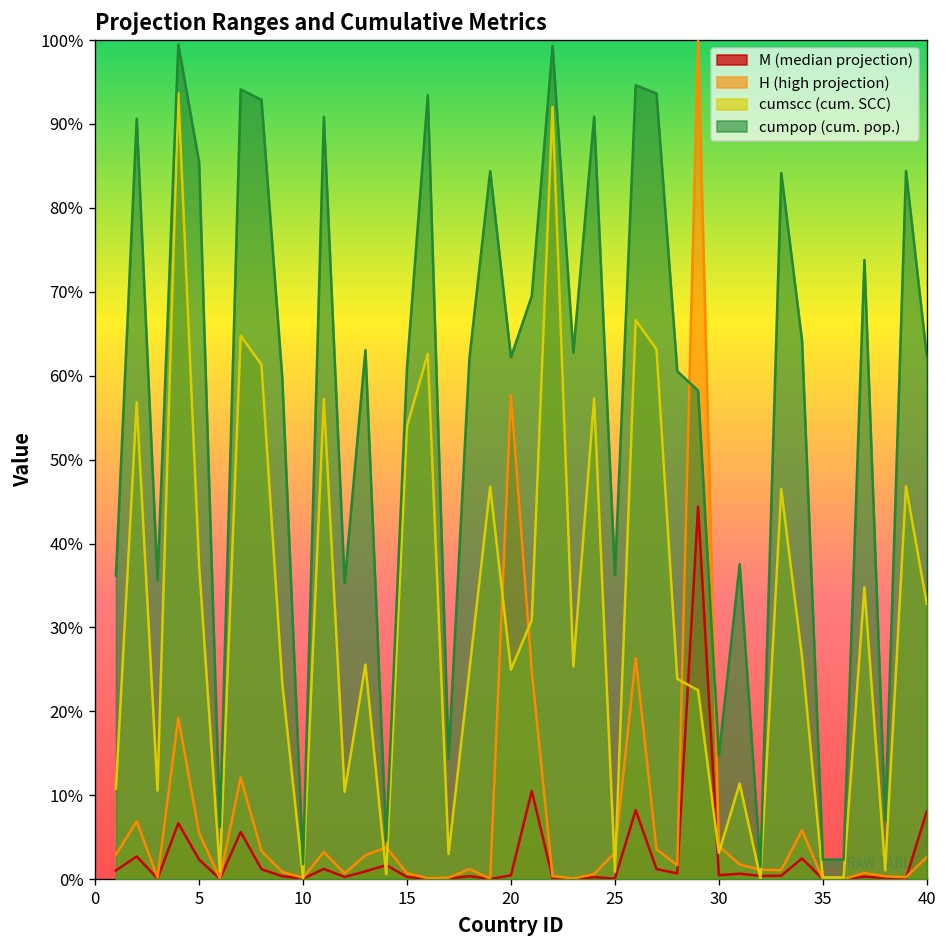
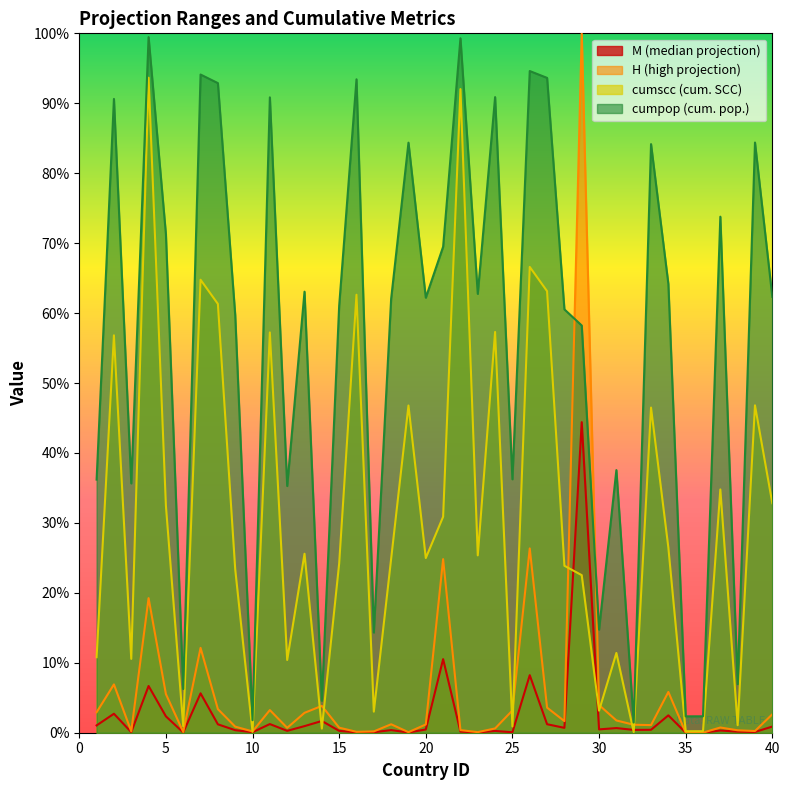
  {
    "M (median projection)": {
      "5": "2%",
      "15": "0%",
      "20": "0%",
      "25": "0%",
      "30": "0%",
-     "40": "8%"
+     "40": "1%"
    },
    "H (high projection)": {
      "5": "6%",
      "15": "1%",
-     "20": "58%",
+     "20": "1%",
      "25": "3%",
      "30": "4%",
      "40": "3%"
    },
    "cumscc (cum. SCC)": {
-     "5": "37%",
-     "15": "54%",
+     "5": "32%",
+     "15": "24%",
      "20": "25%",
      "25": "1%",
      "30": "3%",
      "40": "33%"
    },
    "cumpop (cum. pop.)": {
-     "5": "85%",
+     "5": "71%",
      "10": "2%",
      "15": "61%",
      "20": "62%",
      "25": "36%",
      "30": "15%",
      "35": "2%",
      "40": "62%"
    }
  }
